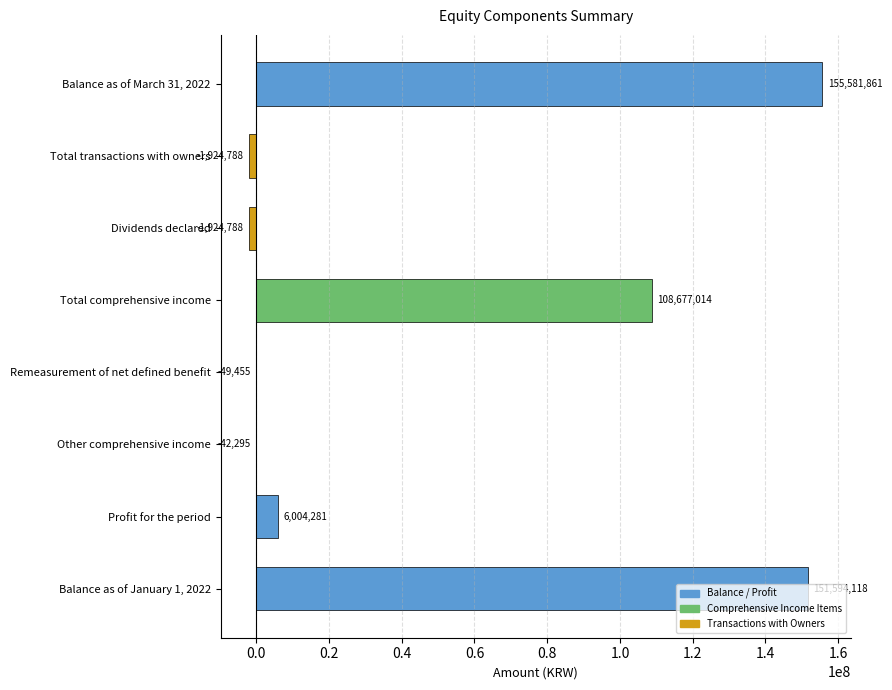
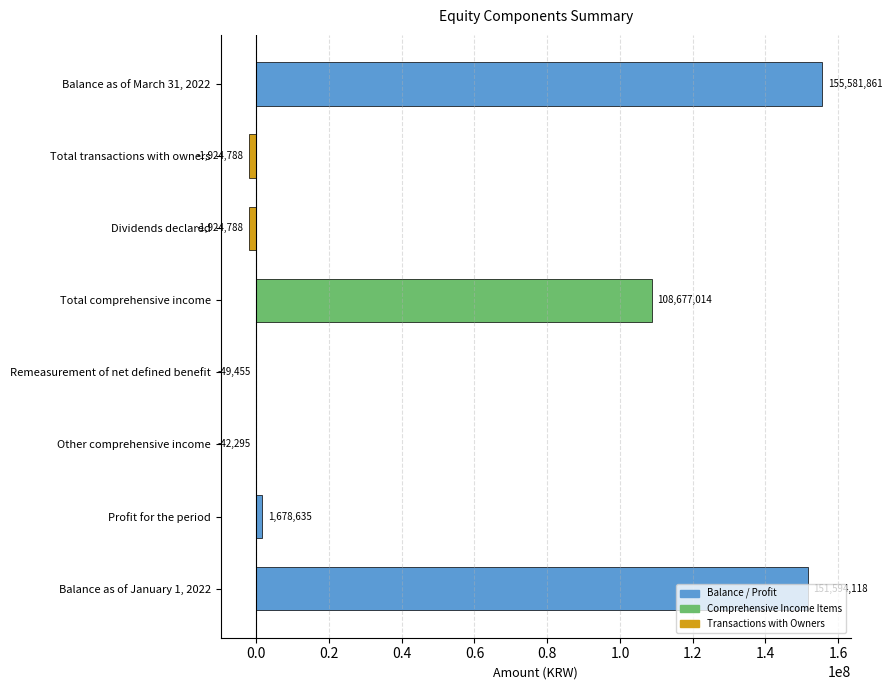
  {
    "Balance as of March 31, 2022": "155,581,861",
    "Total transactions with owners": "-1,924,788",
    "Dividends declared": "-1,924,788",
    "Total comprehensive income": "108,677,014",
    "Remeasurement of net defined benefit": "-49,455",
    "Other comprehensive income": "-42,295",
-   "Profit for the period": "6,004,281"
+   "Profit for the period": "1,678,635"
  }
